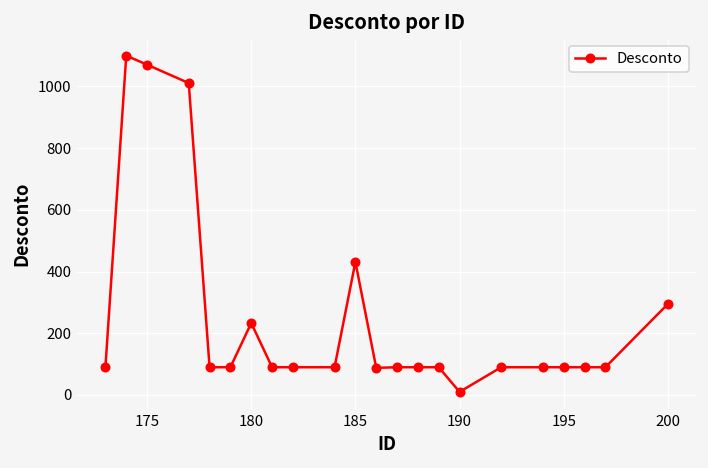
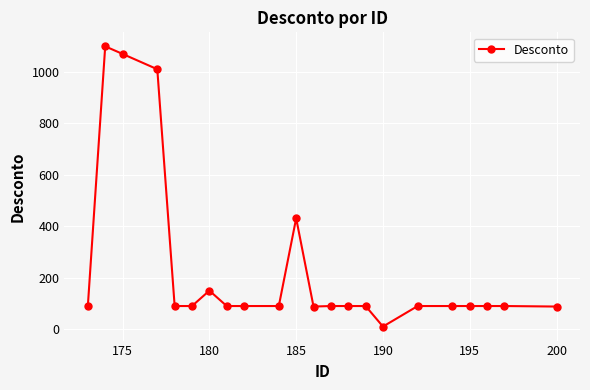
  {
    "175": 1070,
-   "180": 230,
+   "180": 150,
    "185": 430,
    "190": 10,
    "195": 90,
-   "200": 290
+   "200": 90
  }
